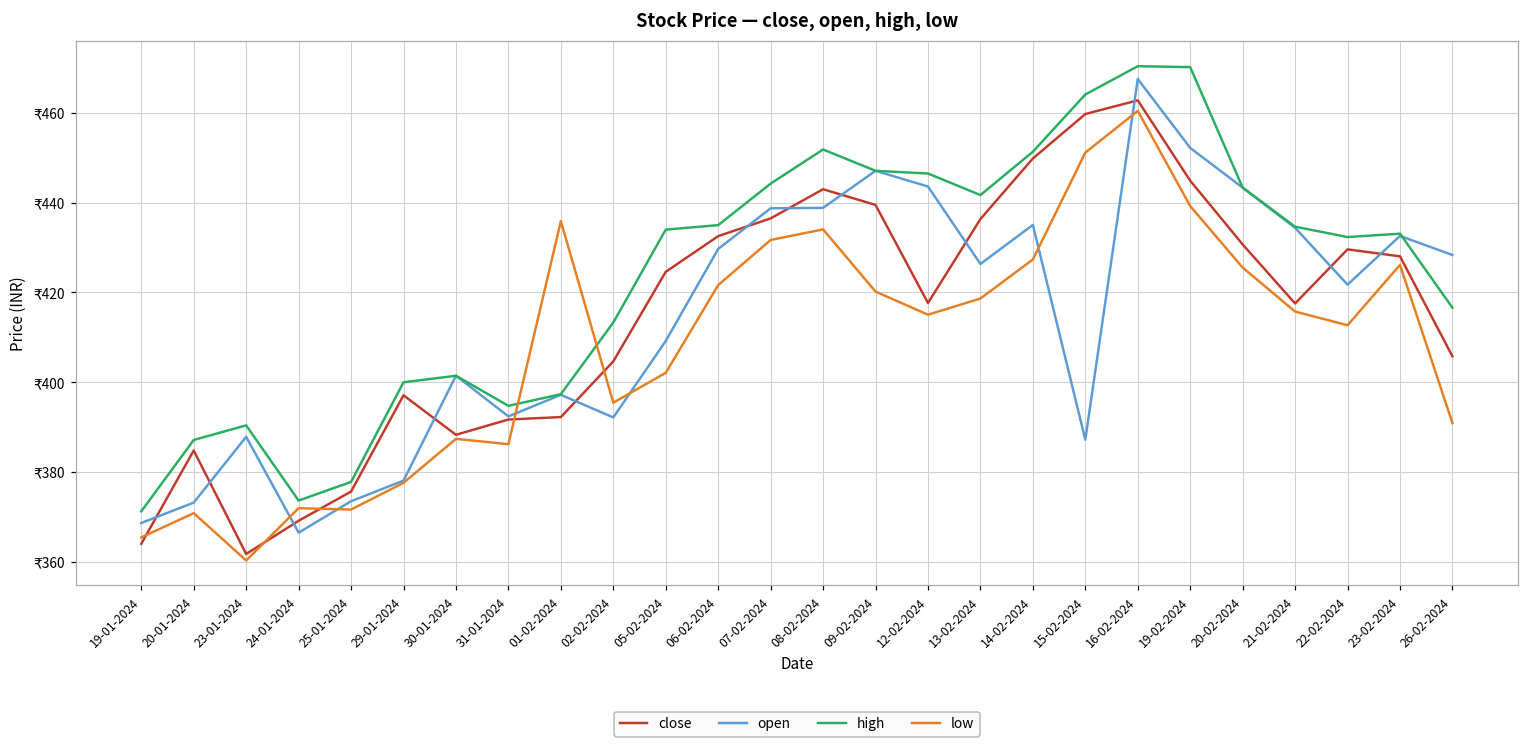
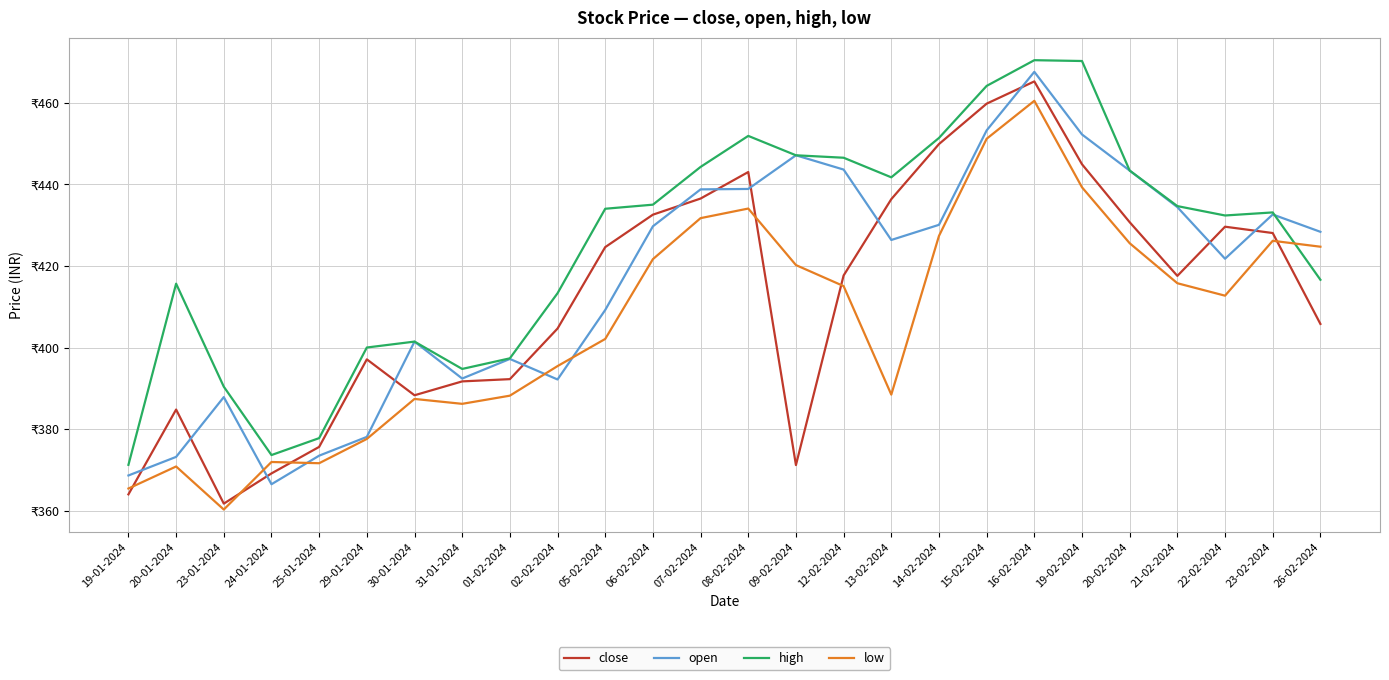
  {
    "close": {
      "19-01-2024": "₹364",
      "20-01-2024": "₹385",
      "23-01-2024": "₹362",
      "24-01-2024": "₹369",
      "25-01-2024": "₹376",
      "29-01-2024": "₹397",
      "30-01-2024": "₹388",
      "31-01-2024": "₹392",
      "01-02-2024": "₹392",
      "02-02-2024": "₹405",
      "05-02-2024": "₹425",
      "06-02-2024": "₹433",
      "07-02-2024": "₹437",
      "08-02-2024": "₹443",
-     "09-02-2024": "₹440",
+     "09-02-2024": "₹371",
      "12-02-2024": "₹418",
      "13-02-2024": "₹436",
      "14-02-2024": "₹450",
      "15-02-2024": "₹460",
-     "16-02-2024": "₹463",
+     "16-02-2024": "₹465",
      "19-02-2024": "₹445",
      "20-02-2024": "₹431",
      "21-02-2024": "₹418",
      "22-02-2024": "₹430",
      "23-02-2024": "₹428",
      "26-02-2024": "₹406"
    },
    "open": {
      "19-01-2024": "₹369",
      "20-01-2024": "₹373",
      "23-01-2024": "₹388",
      "24-01-2024": "₹367",
      "25-01-2024": "₹374",
      "31-01-2024": "₹392",
      "02-02-2024": "₹392",
      "05-02-2024": "₹409",
      "06-02-2024": "₹430",
      "07-02-2024": "₹439",
      "08-02-2024": "₹439",
      "12-02-2024": "₹444",
      "13-02-2024": "₹426",
-     "14-02-2024": "₹435",
-     "15-02-2024": "₹387",
+     "14-02-2024": "₹430",
+     "15-02-2024": "₹453",
      "16-02-2024": "₹468",
      "19-02-2024": "₹452",
      "22-02-2024": "₹422",
      "26-02-2024": "₹428"
    },
    "high": {
      "19-01-2024": "₹371",
-     "20-01-2024": "₹387",
+     "20-01-2024": "₹416",
      "23-01-2024": "₹390",
      "24-01-2024": "₹374",
      "25-01-2024": "₹378",
      "29-01-2024": "₹400",
      "31-01-2024": "₹395",
      "02-02-2024": "₹413",
      "05-02-2024": "₹434",
      "06-02-2024": "₹435",
      "07-02-2024": "₹444",
      "08-02-2024": "₹452",
      "12-02-2024": "₹447",
      "13-02-2024": "₹442",
      "14-02-2024": "₹451",
      "15-02-2024": "₹464",
      "16-02-2024": "₹470",
      "19-02-2024": "₹470",
      "22-02-2024": "₹432",
      "26-02-2024": "₹417"
    },
    "low": {
      "19-01-2024": "₹365",
      "20-01-2024": "₹371",
      "23-01-2024": "₹360",
      "24-01-2024": "₹372",
      "25-01-2024": "₹372",
      "30-01-2024": "₹387",
      "31-01-2024": "₹386",
-     "01-02-2024": "₹436",
+     "01-02-2024": "₹388",
      "02-02-2024": "₹395",
      "05-02-2024": "₹402",
      "06-02-2024": "₹422",
      "07-02-2024": "₹432",
      "08-02-2024": "₹434",
      "09-02-2024": "₹420",
      "12-02-2024": "₹415",
-     "13-02-2024": "₹419",
+     "13-02-2024": "₹388",
      "14-02-2024": "₹427",
      "15-02-2024": "₹451",
      "16-02-2024": "₹460",
      "19-02-2024": "₹439",
      "20-02-2024": "₹426",
      "21-02-2024": "₹416",
      "22-02-2024": "₹413",
      "23-02-2024": "₹426",
-     "26-02-2024": "₹391"
+     "26-02-2024": "₹425"
    }
  }
